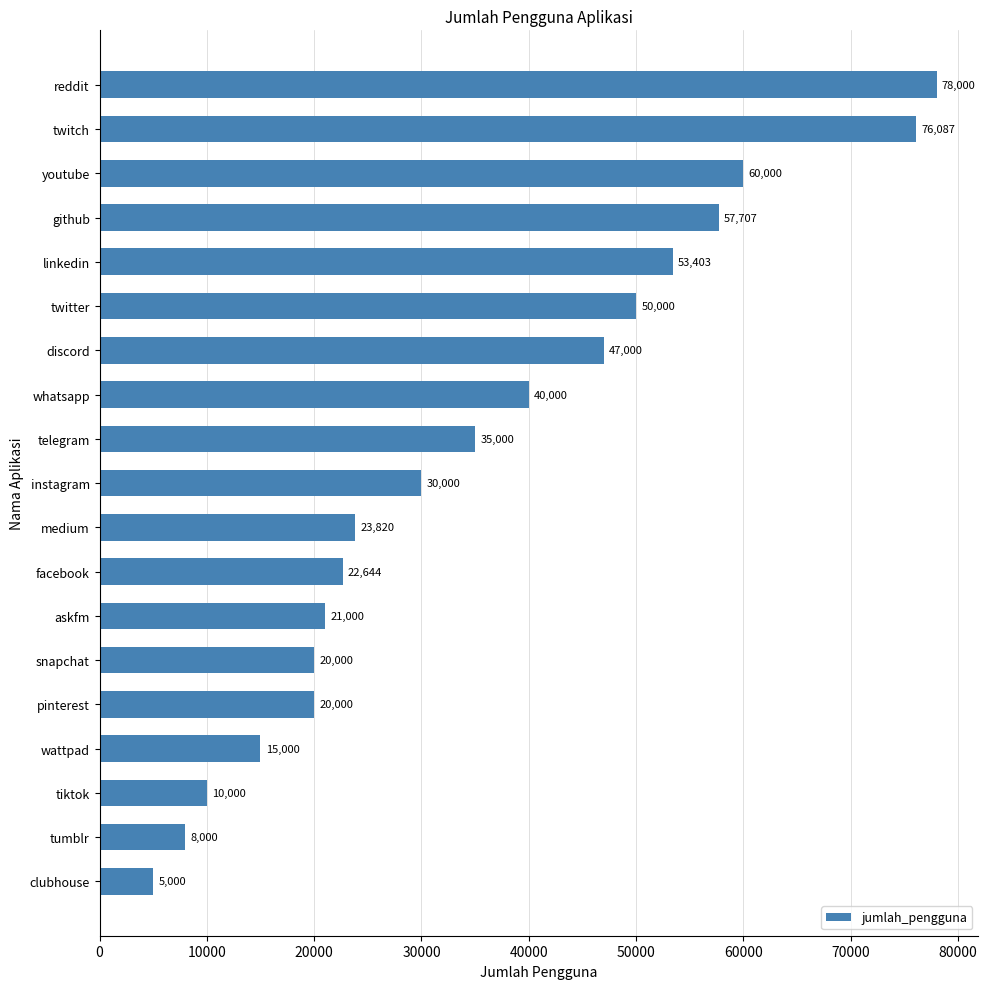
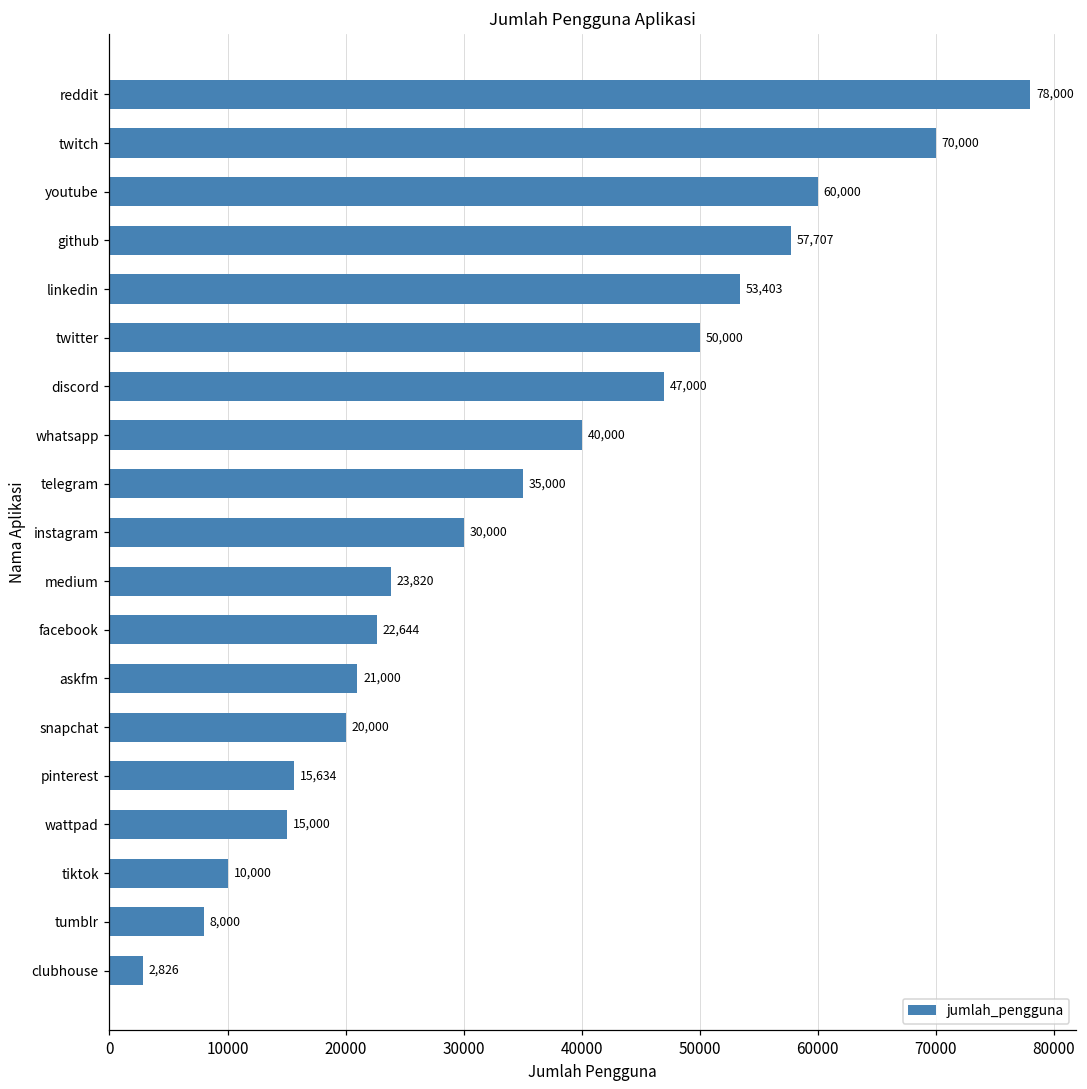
  {
    "reddit": "78,000",
-   "twitch": "76,087",
+   "twitch": "70,000",
    "youtube": "60,000",
    "github": "57,707",
    "linkedin": "53,403",
    "twitter": "50,000",
    "discord": "47,000",
    "whatsapp": "40,000",
    "telegram": "35,000",
    "instagram": "30,000",
    "medium": "23,820",
    "facebook": "22,644",
    "askfm": "21,000",
    "snapchat": "20,000",
-   "pinterest": "20,000",
+   "pinterest": "15,634",
    "wattpad": "15,000",
    "tiktok": "10,000",
    "tumblr": "8,000",
-   "clubhouse": "5,000"
+   "clubhouse": "2,826"
  }
